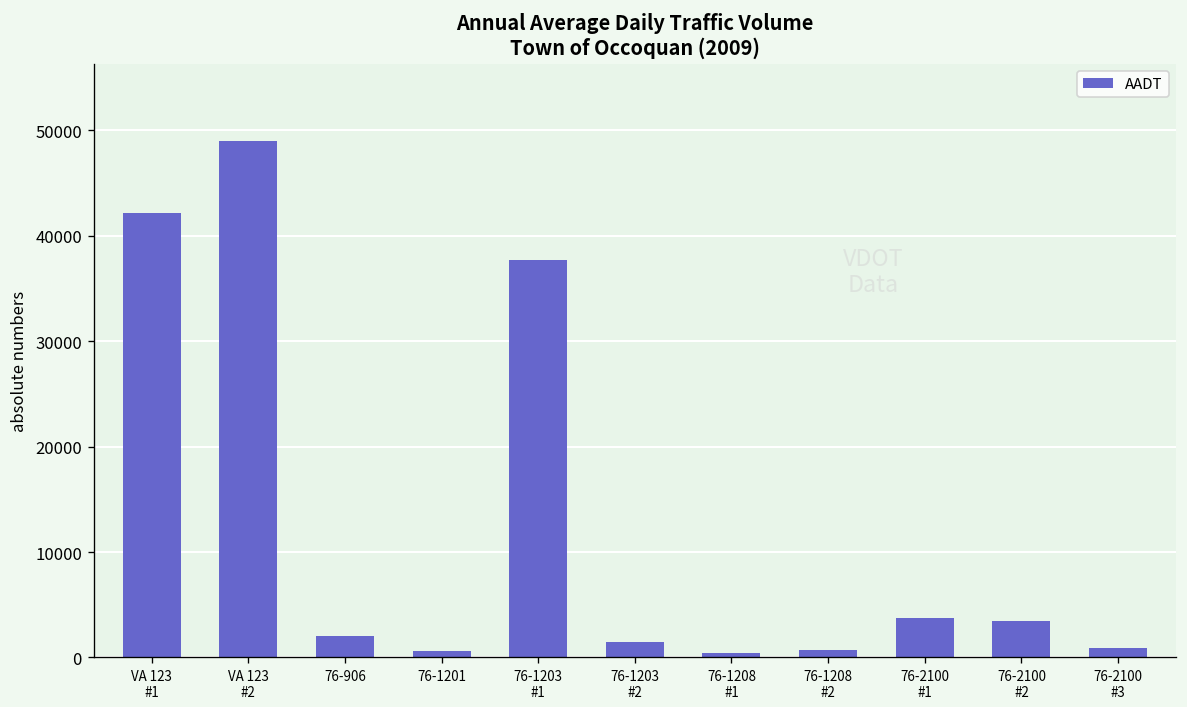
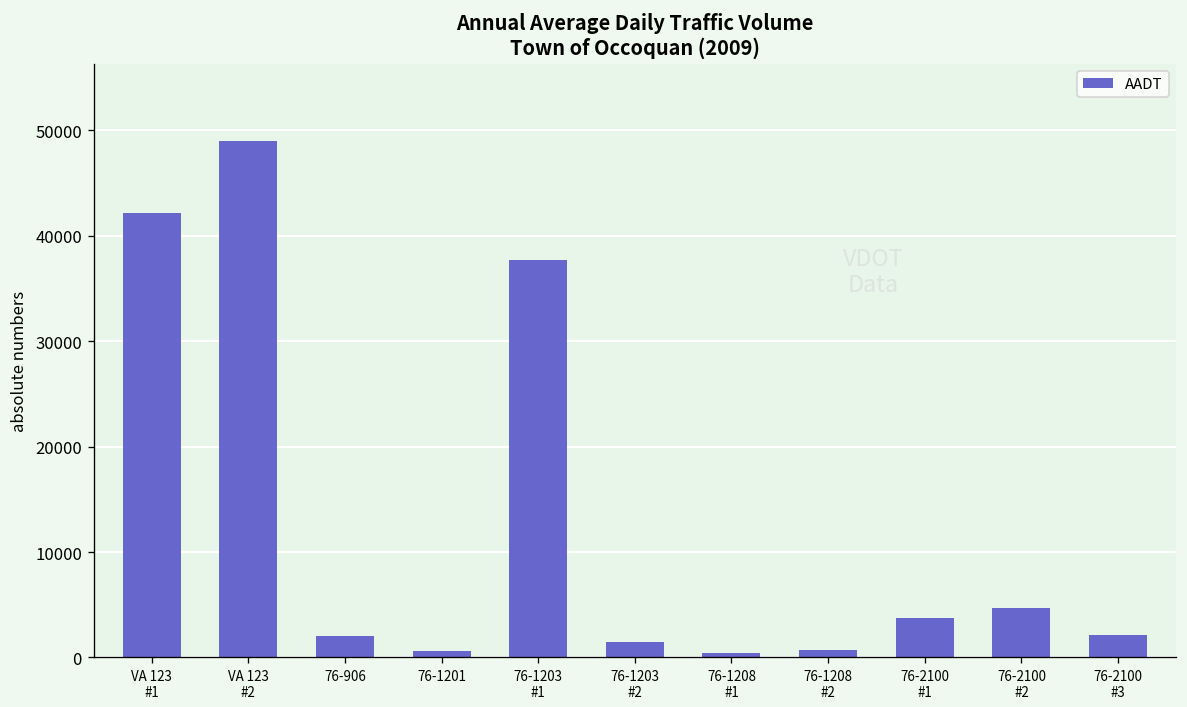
  {
    "VA 123 #1": 42000,
    "VA 123 #2": 49000,
    "76-906": 2000,
    "76-1201": 1000,
    "76-1203 #1": 38000,
    "76-1203 #2": 2000,
    "76-1208 #1": 0,
    "76-1208 #2": 1000,
    "76-2100 #1": 4000,
-   "76-2100 #2": 4000,
-   "76-2100 #3": 1000
+   "76-2100 #2": 5000,
+   "76-2100 #3": 2000
  }
